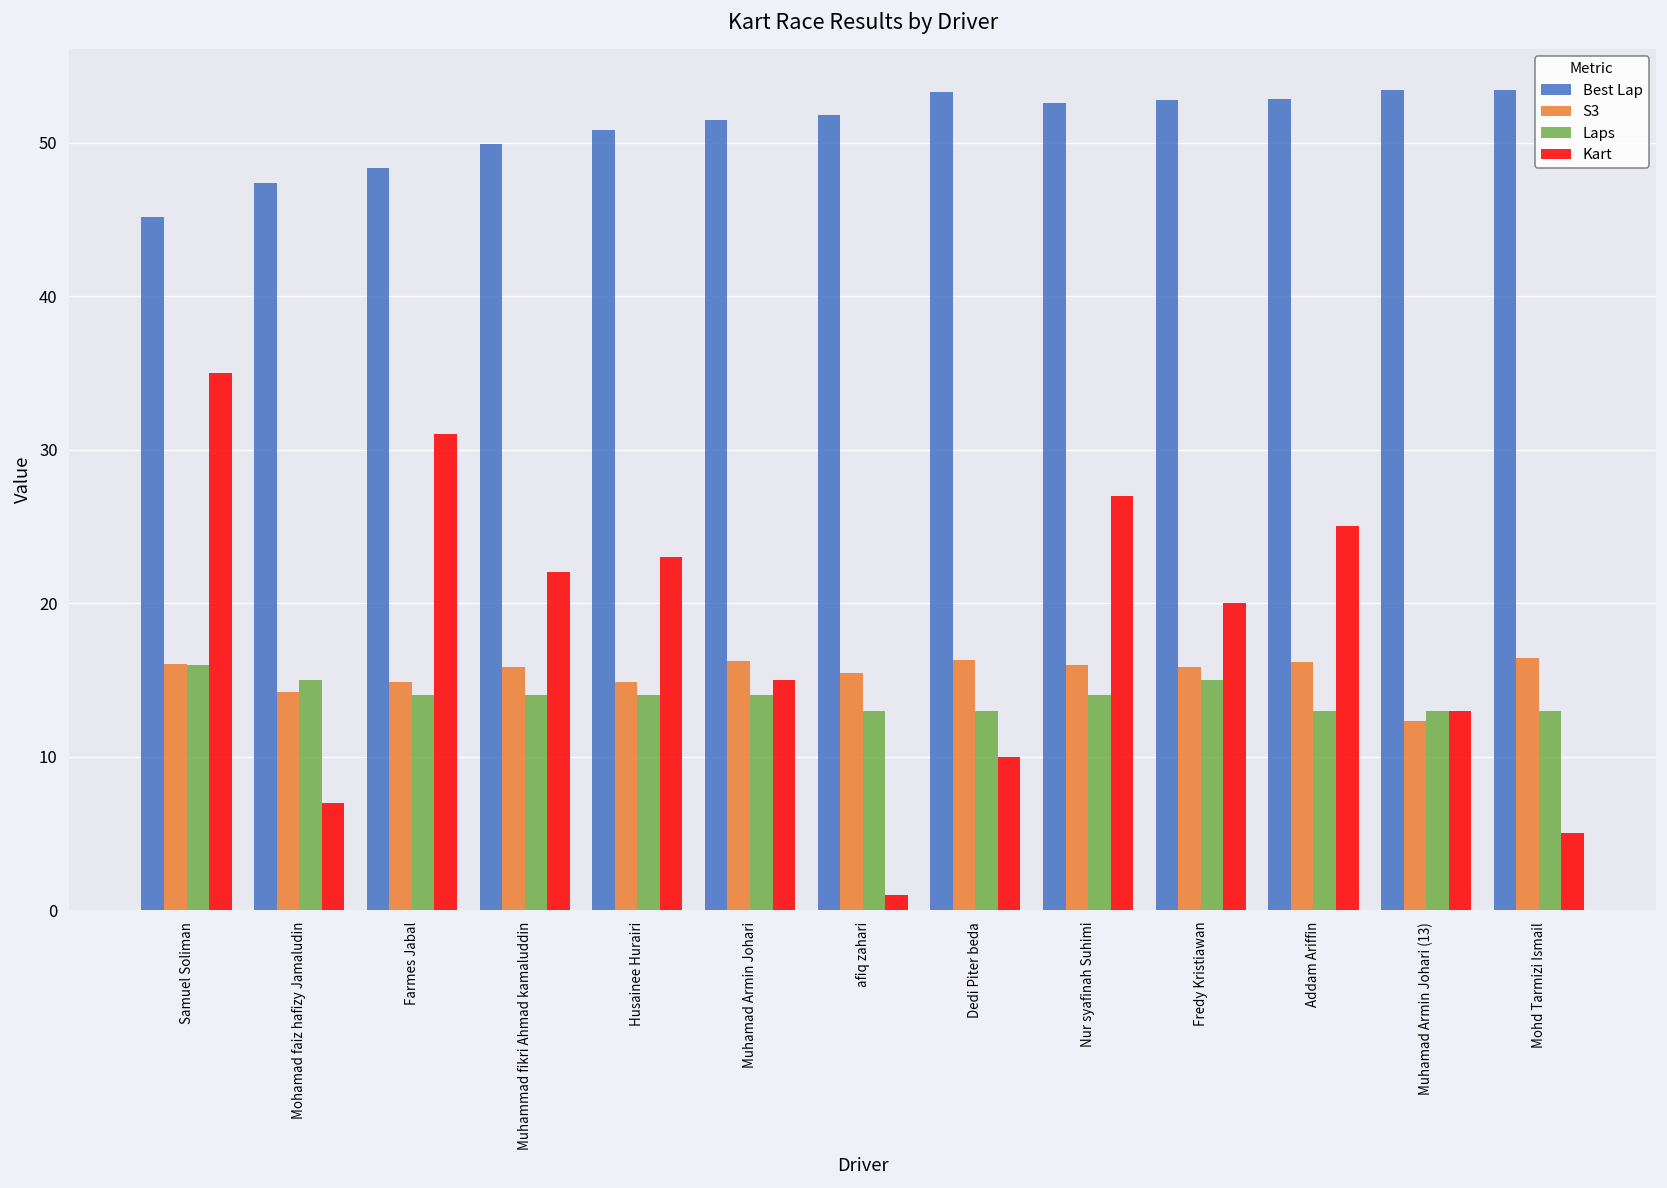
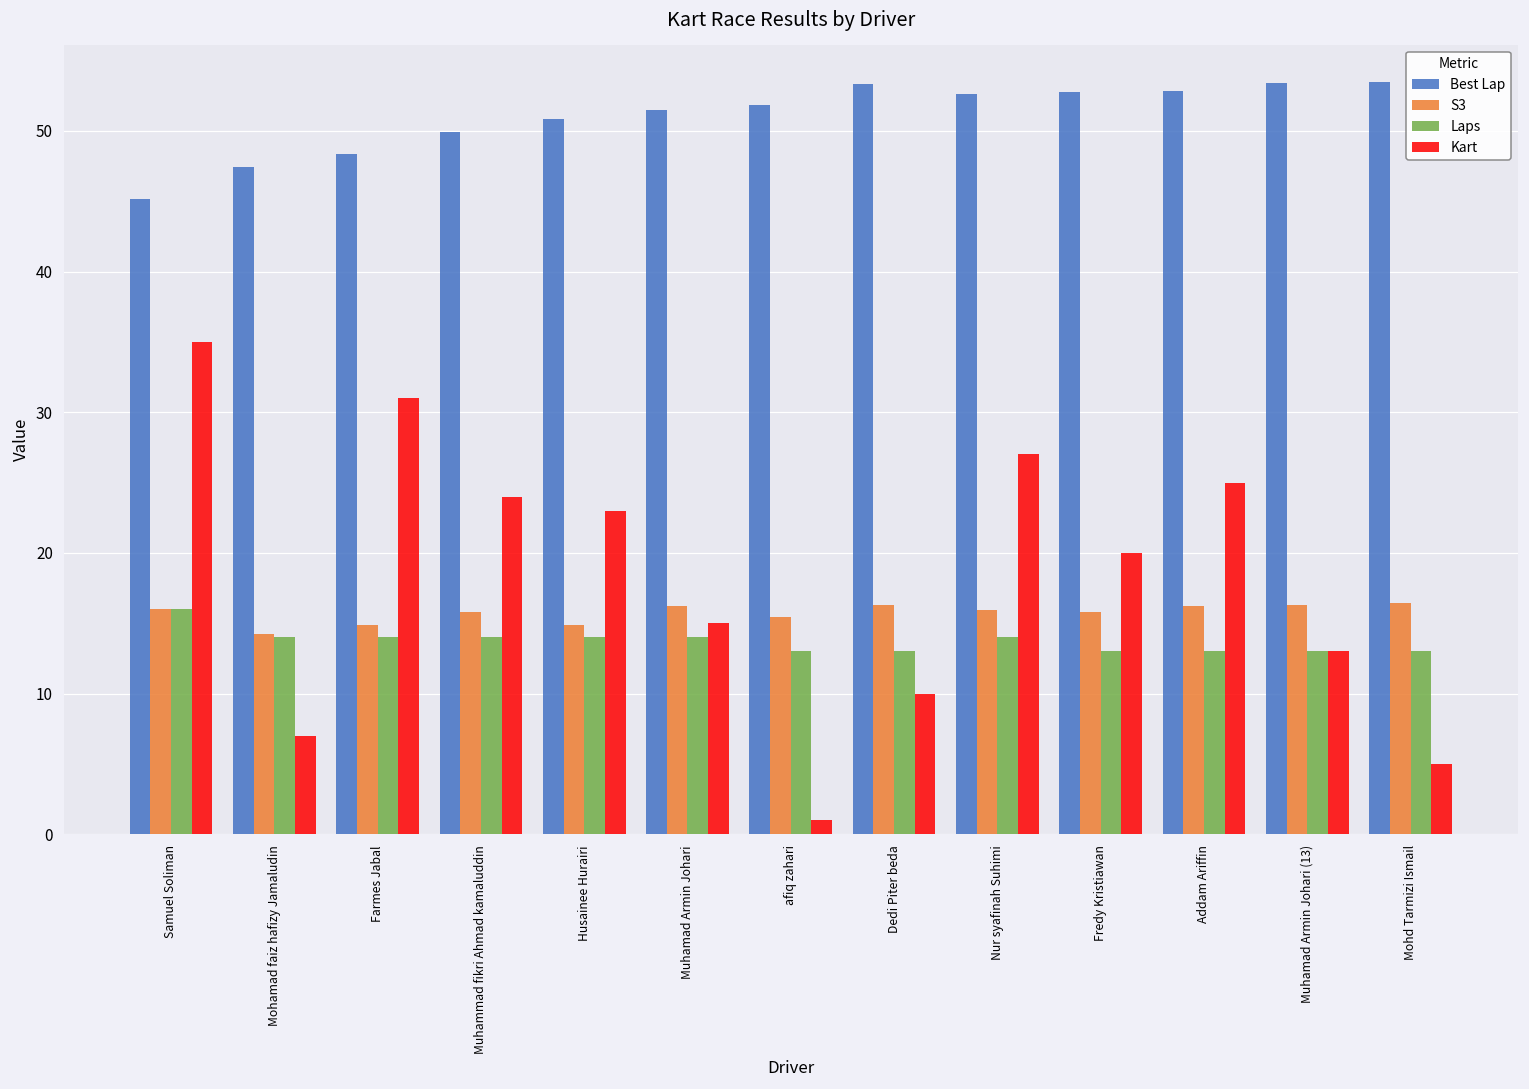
  {
    "Best Lap": {
      "Samuel Soliman": 45.2,
      "Mohamad faiz hafizy Jamaludin": 47.4,
      "Farmes Jabal": 48.3,
      "Muhammad fikri Ahmad kamaluddin": 49.9,
      "Husainee Hurairi": 50.8,
      "Muhamad Armin Johari": 51.5,
      "afiq zahari": 51.8,
      "Dedi Piter beda": 53.3,
      "Nur syafinah Suhimi": 52.6,
      "Fredy Kristiawan": 52.8,
      "Addam Ariffin": 52.8,
      "Muhamad Armin Johari (13)": 53.4,
      "Mohd Tarmizi Ismail": 53.4
    },
    "S3": {
      "Samuel Soliman": 16.0,
      "Mohamad faiz hafizy Jamaludin": 14.2,
      "Farmes Jabal": 14.9,
      "Muhammad fikri Ahmad kamaluddin": 15.8,
      "Husainee Hurairi": 14.9,
      "Muhamad Armin Johari": 16.2,
      "afiq zahari": 15.5,
      "Dedi Piter beda": 16.3,
      "Nur syafinah Suhimi": 16.0,
      "Fredy Kristiawan": 15.8,
      "Addam Ariffin": 16.2,
-     "Muhamad Armin Johari (13)": 12.3,
+     "Muhamad Armin Johari (13)": 16.3,
      "Mohd Tarmizi Ismail": 16.5
    },
    "Laps": {
      "Samuel Soliman": 16,
-     "Mohamad faiz hafizy Jamaludin": 15,
+     "Mohamad faiz hafizy Jamaludin": 14,
      "Farmes Jabal": 14,
      "Muhammad fikri Ahmad kamaluddin": 14,
      "Husainee Hurairi": 14,
      "Muhamad Armin Johari": 14,
      "afiq zahari": 13,
      "Dedi Piter beda": 13,
      "Nur syafinah Suhimi": 14,
-     "Fredy Kristiawan": 15,
+     "Fredy Kristiawan": 13,
      "Addam Ariffin": 13,
      "Muhamad Armin Johari (13)": 13,
      "Mohd Tarmizi Ismail": 13
    },
    "Kart": {
      "Samuel Soliman": 35,
      "Mohamad faiz hafizy Jamaludin": 7,
      "Farmes Jabal": 31,
-     "Muhammad fikri Ahmad kamaluddin": 22,
+     "Muhammad fikri Ahmad kamaluddin": 24,
      "Husainee Hurairi": 23,
      "Muhamad Armin Johari": 15,
      "afiq zahari": 1,
      "Dedi Piter beda": 10,
      "Nur syafinah Suhimi": 27,
      "Fredy Kristiawan": 20,
      "Addam Ariffin": 25,
      "Muhamad Armin Johari (13)": 13,
      "Mohd Tarmizi Ismail": 5
    }
  }
